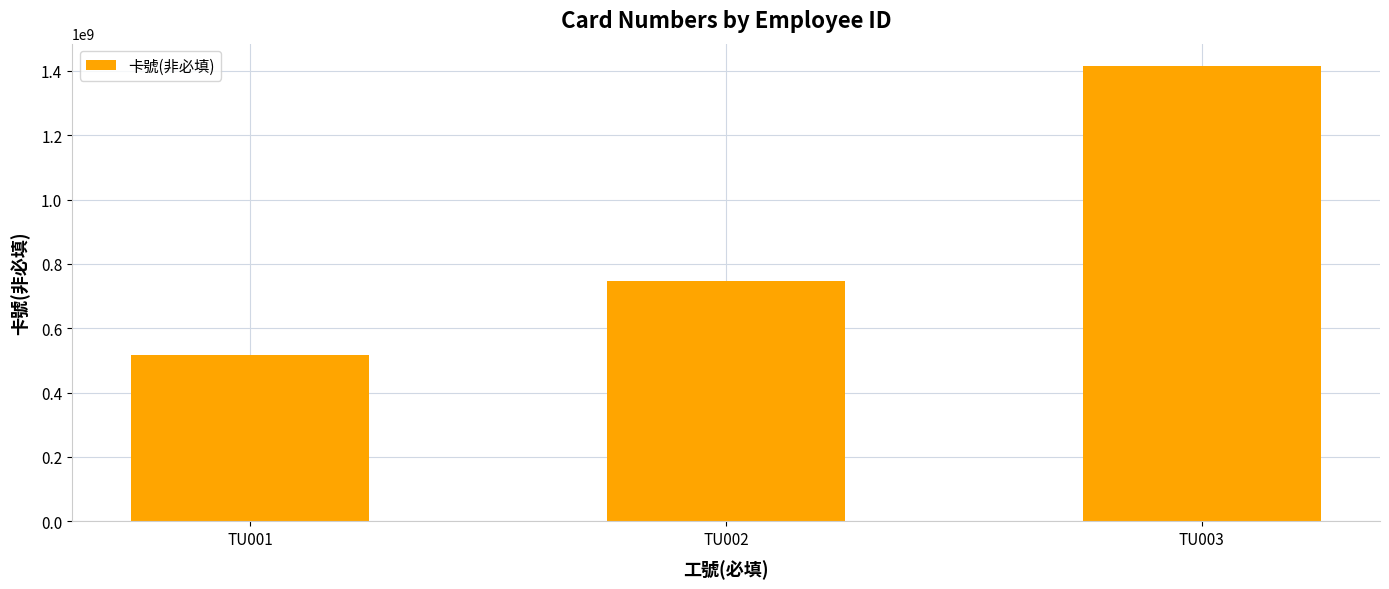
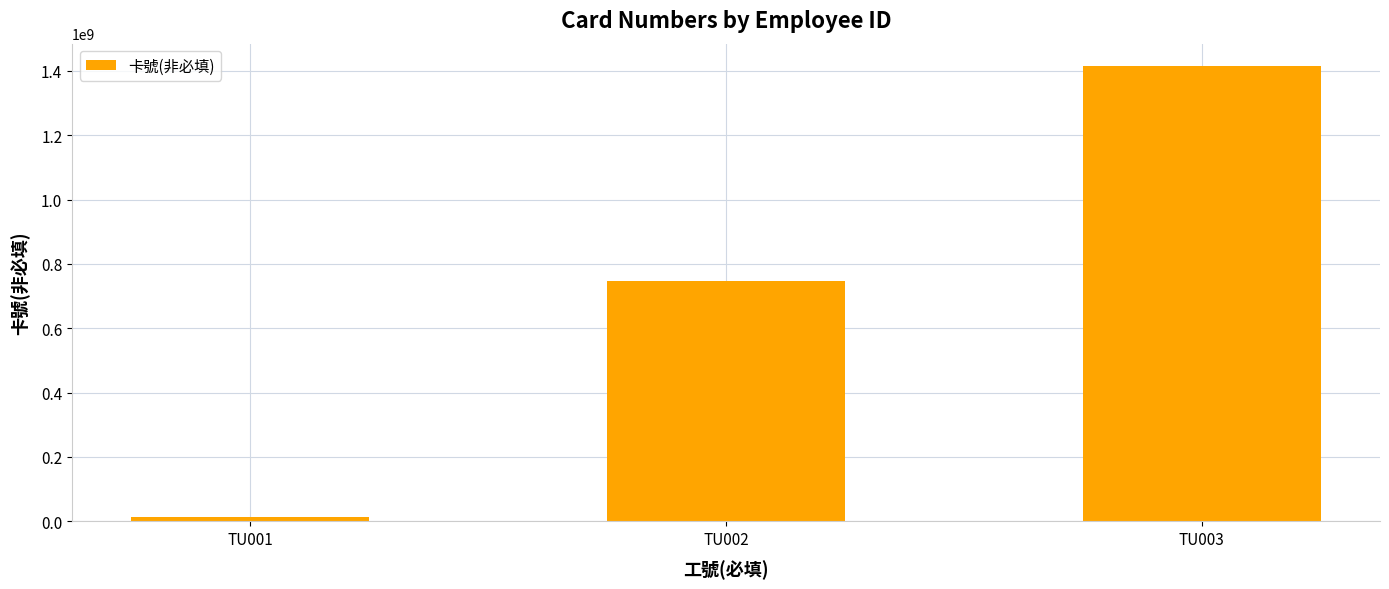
  {
-   "TU001": 520000000,
+   "TU001": 10000000,
    "TU002": 750000000,
    "TU003": 1410000000
  }
